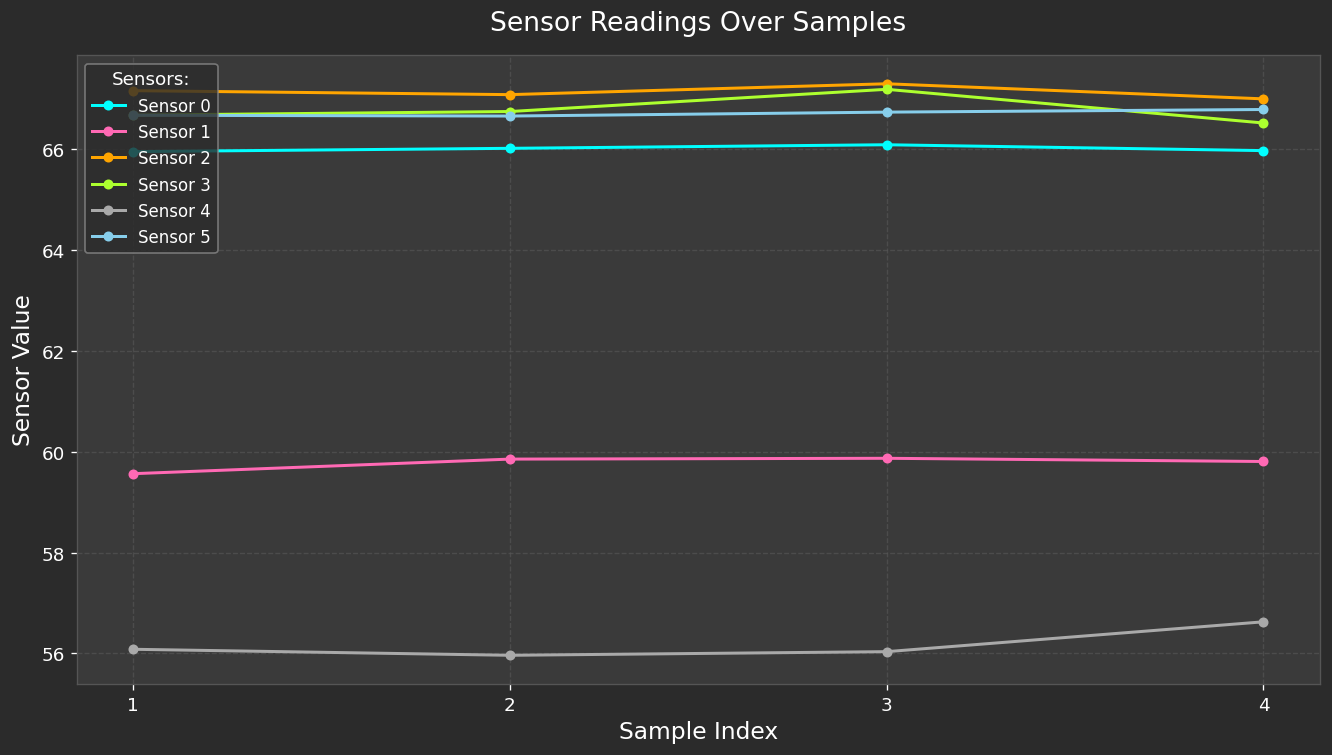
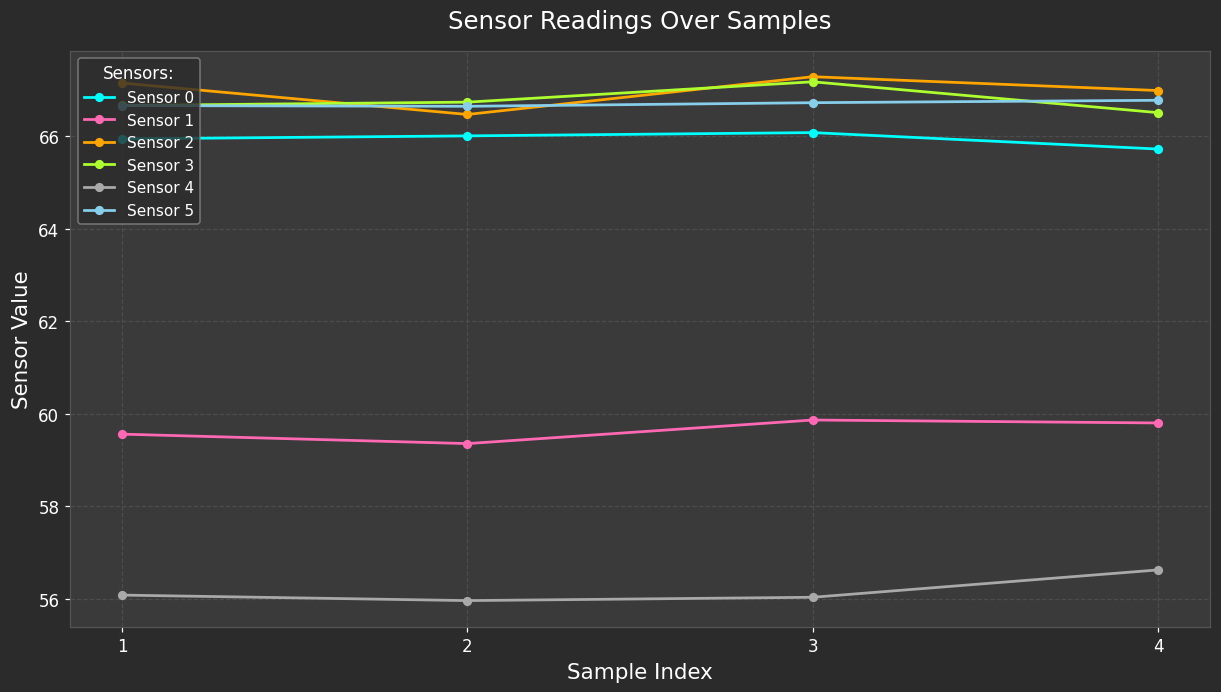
  {
    "Sensor 0": {
      "2": 66.0,
      "3": 66.1,
-     "4": 66.0
+     "4": 65.7
    },
    "Sensor 1": {
      "1": 59.6,
-     "2": 59.9,
+     "2": 59.4,
      "3": 59.9,
      "4": 59.8
    },
    "Sensor 2": {
-     "2": 67.1,
+     "2": 66.5,
      "3": 67.3,
      "4": 67.0
    },
    "Sensor 3": {
      "2": 66.7,
      "3": 67.2,
      "4": 66.5
    },
    "Sensor 4": {
      "1": 56.1,
      "2": 56.0,
      "3": 56.0,
      "4": 56.6
    },
    "Sensor 5": {
      "2": 66.7,
      "3": 66.7,
      "4": 66.8
    }
  }
